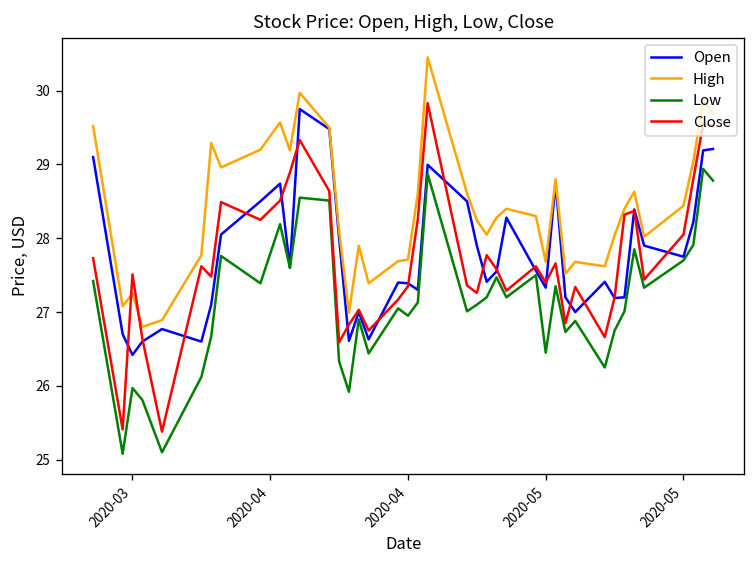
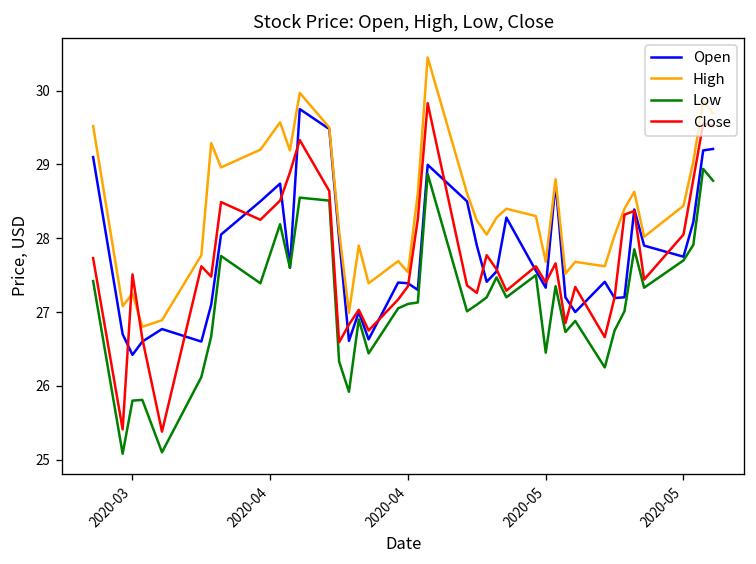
  {
    "Open": {
      "2020-03": 26.4
    },
    "High": {
      "2020-03": 27.3,
-     "2020-04": 27.7
+     "2020-04": 27.5
    },
    "Low": {
-     "2020-03": 26.0,
-     "2020-04": 27.0
+     "2020-03": 25.8,
+     "2020-04": 27.1
    },
    "Close": {
      "2020-03": 27.5
    }
  }
